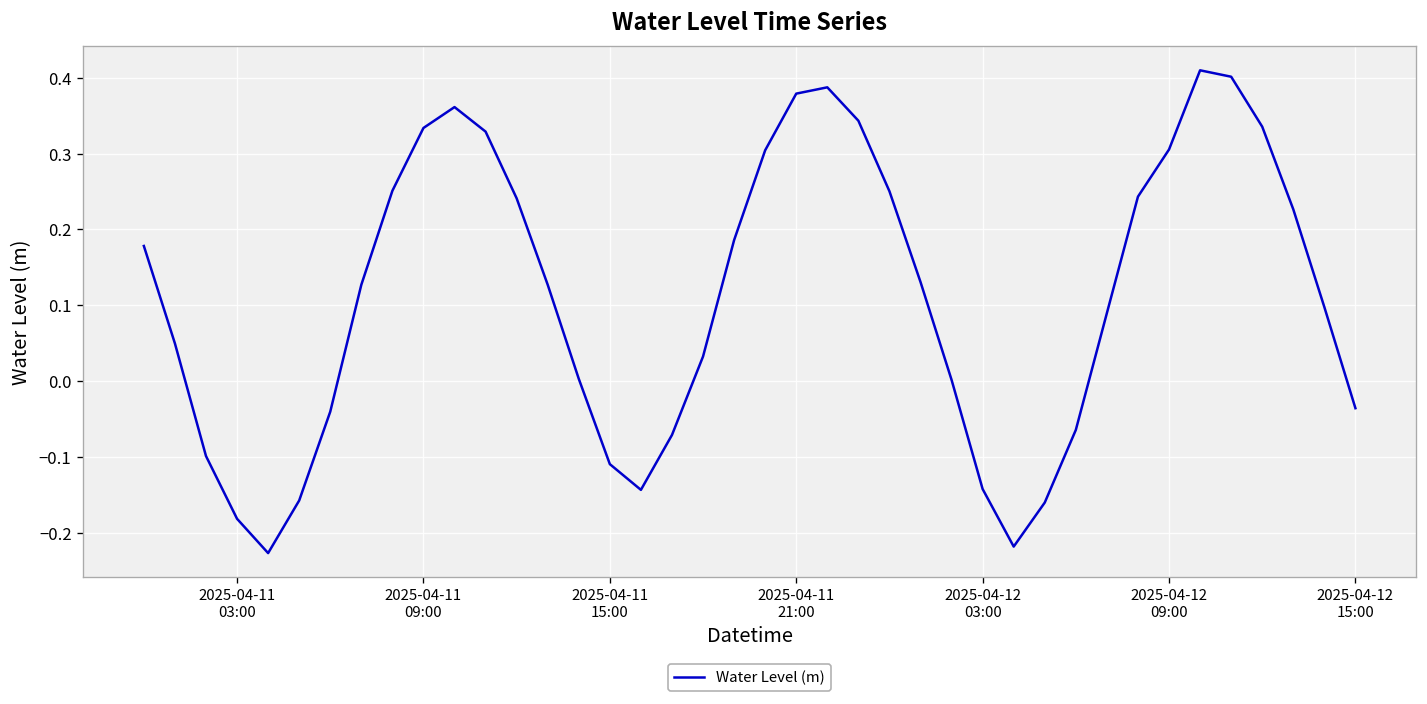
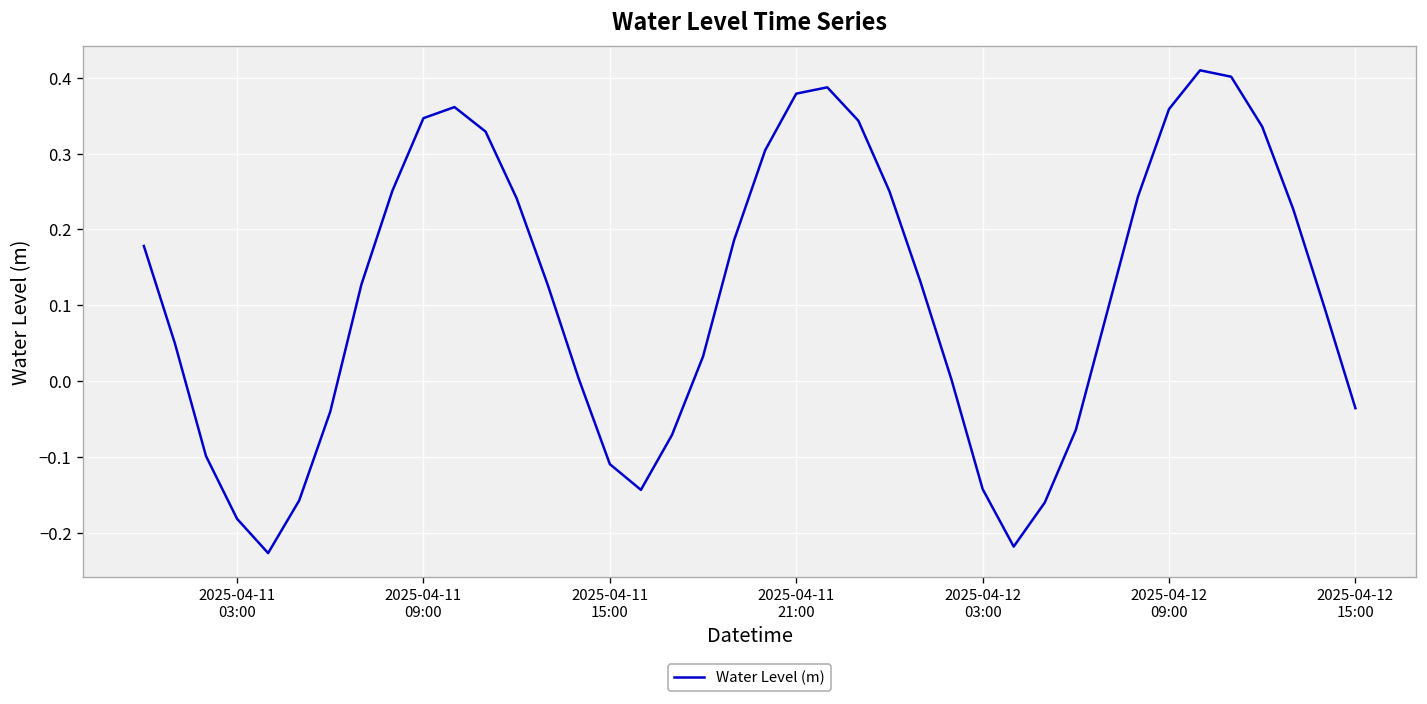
  {
    "2025-04-11 03:00": -0.18,
-   "2025-04-11 09:00": 0.33,
+   "2025-04-11 09:00": 0.35,
    "2025-04-11 15:00": -0.11,
    "2025-04-11 21:00": 0.38,
    "2025-04-12 03:00": -0.14,
-   "2025-04-12 09:00": 0.31,
+   "2025-04-12 09:00": 0.36,
    "2025-04-12 15:00": -0.04
  }
